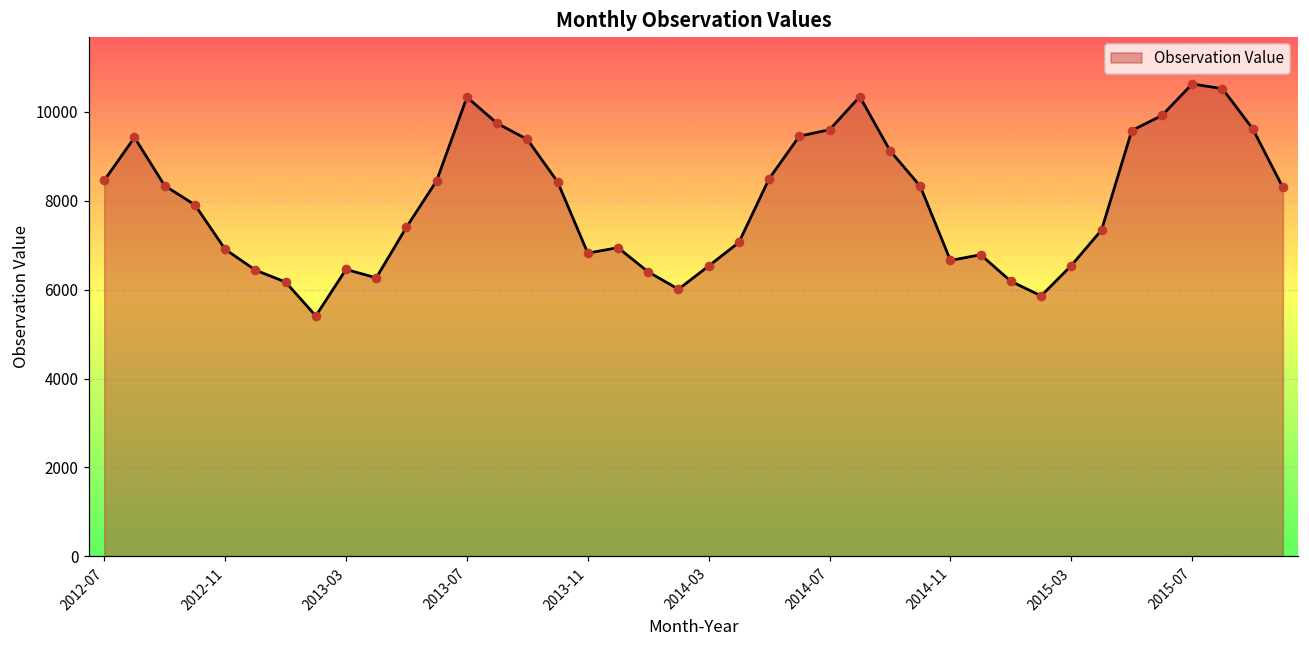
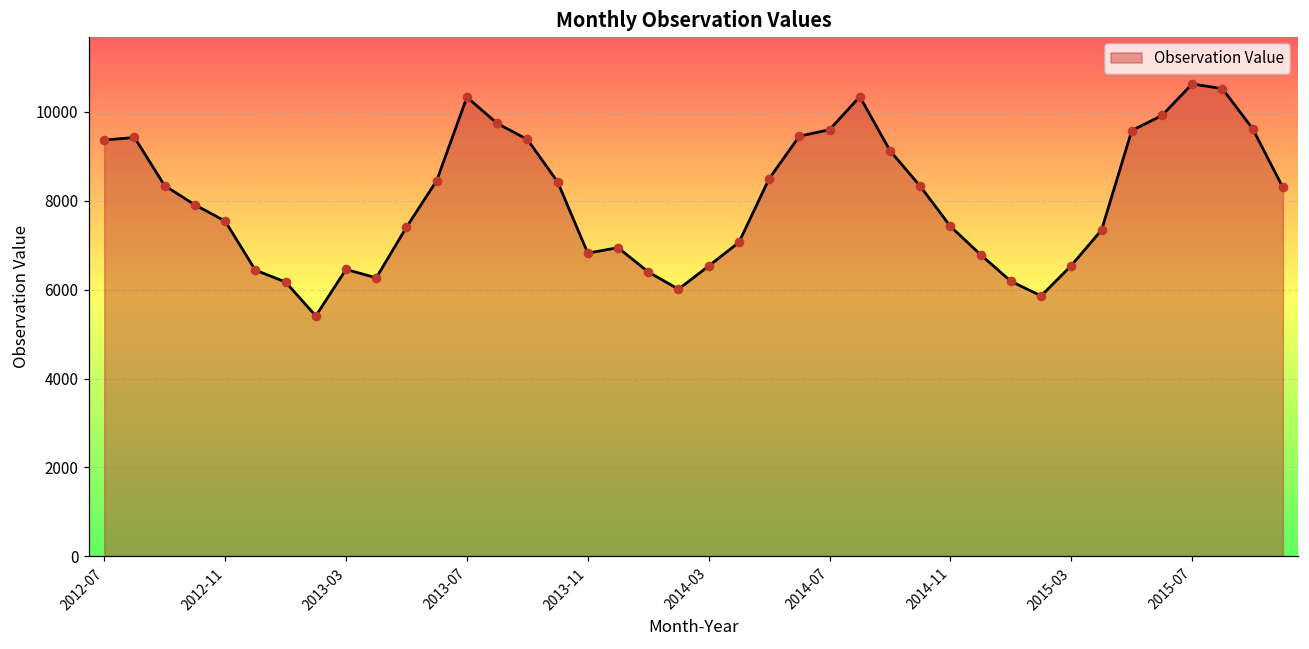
  {
-   "2012-07": 8500,
-   "2012-11": 6900,
+   "2012-07": 9400,
+   "2012-11": 7500,
    "2013-03": 6500,
    "2013-07": 10300,
    "2013-11": 6800,
    "2014-03": 6500,
    "2014-07": 9600,
-   "2014-11": 6700,
+   "2014-11": 7400,
    "2015-03": 6500,
    "2015-07": 10600
  }
